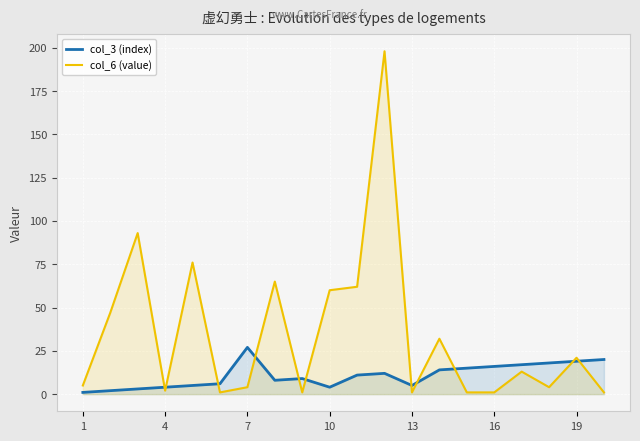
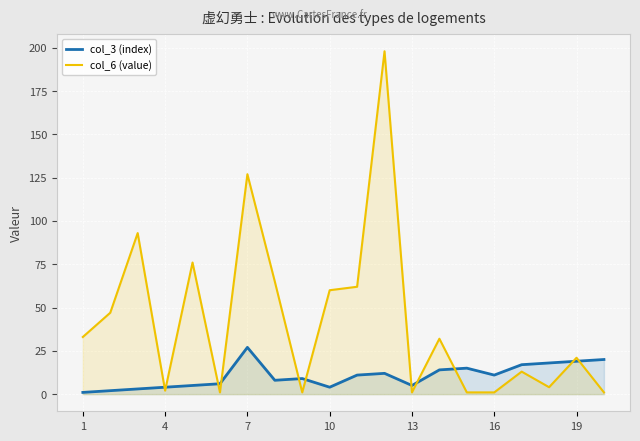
  {
    "col_3 (index)": {
      "1": 1,
      "4": 4,
      "7": 27,
      "10": 4,
      "13": 5,
-     "16": 16,
+     "16": 11,
      "19": 19
    },
    "col_6 (value)": {
-     "1": 5,
+     "1": 33,
      "4": 2,
-     "7": 4,
+     "7": 127,
      "10": 60,
      "13": 1,
      "16": 1,
      "19": 21
    }
  }
